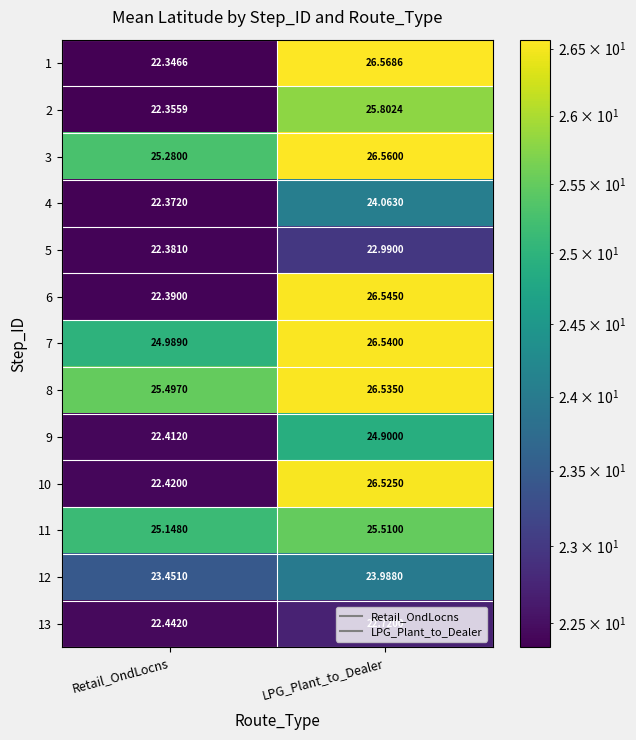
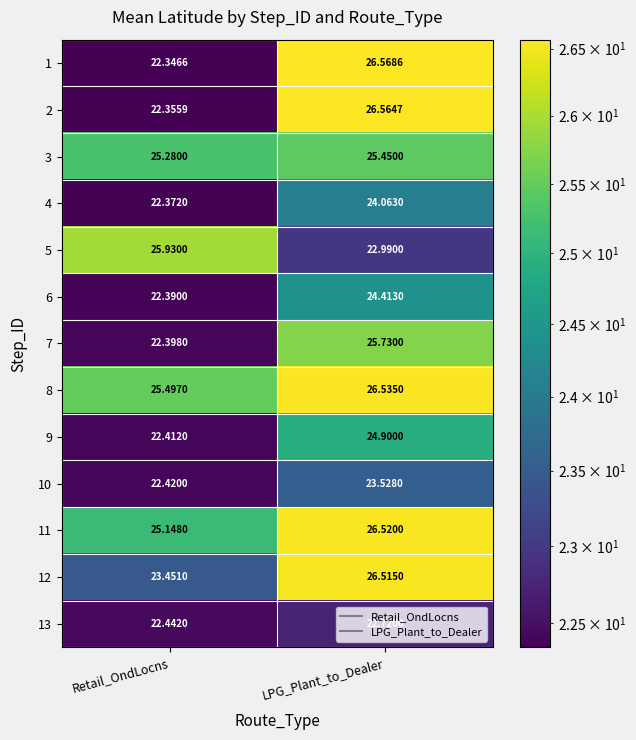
  {
    "1": {
      "Retail_OndLocns": 22.3466,
      "LPG_Plant_to_Dealer": 26.5686
    },
    "2": {
      "Retail_OndLocns": 22.3559,
-     "LPG_Plant_to_Dealer": 25.8024
+     "LPG_Plant_to_Dealer": 26.5647
    },
    "3": {
      "Retail_OndLocns": 25.2800,
-     "LPG_Plant_to_Dealer": 26.5600
+     "LPG_Plant_to_Dealer": 25.4500
    },
    "4": {
      "Retail_OndLocns": 22.3720,
      "LPG_Plant_to_Dealer": 24.0630
    },
    "5": {
-     "Retail_OndLocns": 22.3810,
+     "Retail_OndLocns": 25.9300,
      "LPG_Plant_to_Dealer": 22.9900
    },
    "6": {
      "Retail_OndLocns": 22.3900,
-     "LPG_Plant_to_Dealer": 26.5450
+     "LPG_Plant_to_Dealer": 24.4130
    },
    "7": {
-     "Retail_OndLocns": 24.9890,
-     "LPG_Plant_to_Dealer": 26.5400
+     "Retail_OndLocns": 22.3980,
+     "LPG_Plant_to_Dealer": 25.7300
    },
    "8": {
      "Retail_OndLocns": 25.4970,
      "LPG_Plant_to_Dealer": 26.5350
    },
    "9": {
      "Retail_OndLocns": 22.4120,
      "LPG_Plant_to_Dealer": 24.9000
    },
    "10": {
      "Retail_OndLocns": 22.4200,
-     "LPG_Plant_to_Dealer": 26.5250
+     "LPG_Plant_to_Dealer": 23.5280
    },
    "11": {
      "Retail_OndLocns": 25.1480,
-     "LPG_Plant_to_Dealer": 25.5100
+     "LPG_Plant_to_Dealer": 26.5200
    },
    "12": {
      "Retail_OndLocns": 23.4510,
-     "LPG_Plant_to_Dealer": 23.9880
+     "LPG_Plant_to_Dealer": 26.5150
    },
    "13": {
      "Retail_OndLocns": 22.4420
    }
  }
